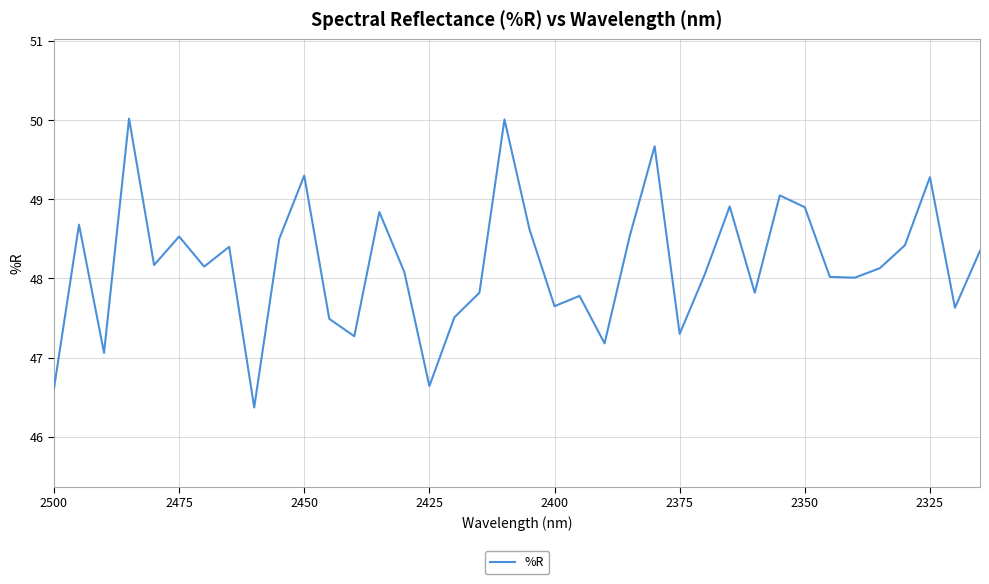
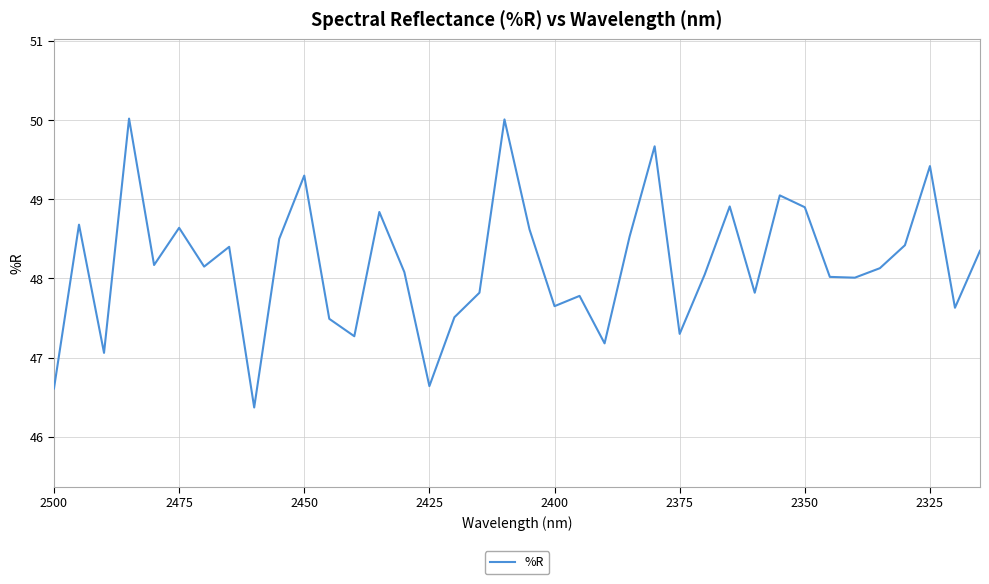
  {
    "2500": 46.6,
-   "2475": 48.5,
+   "2475": 48.6,
    "2450": 49.3,
    "2425": 46.6,
    "2400": 47.7,
    "2375": 47.3,
    "2350": 48.9,
-   "2325": 49.3
+   "2325": 49.4
  }
